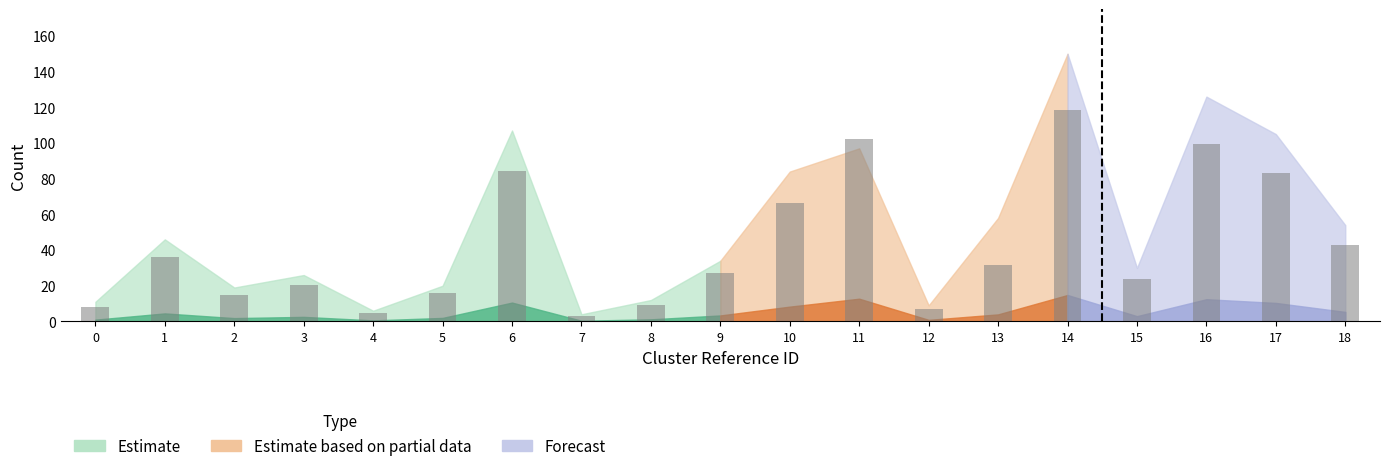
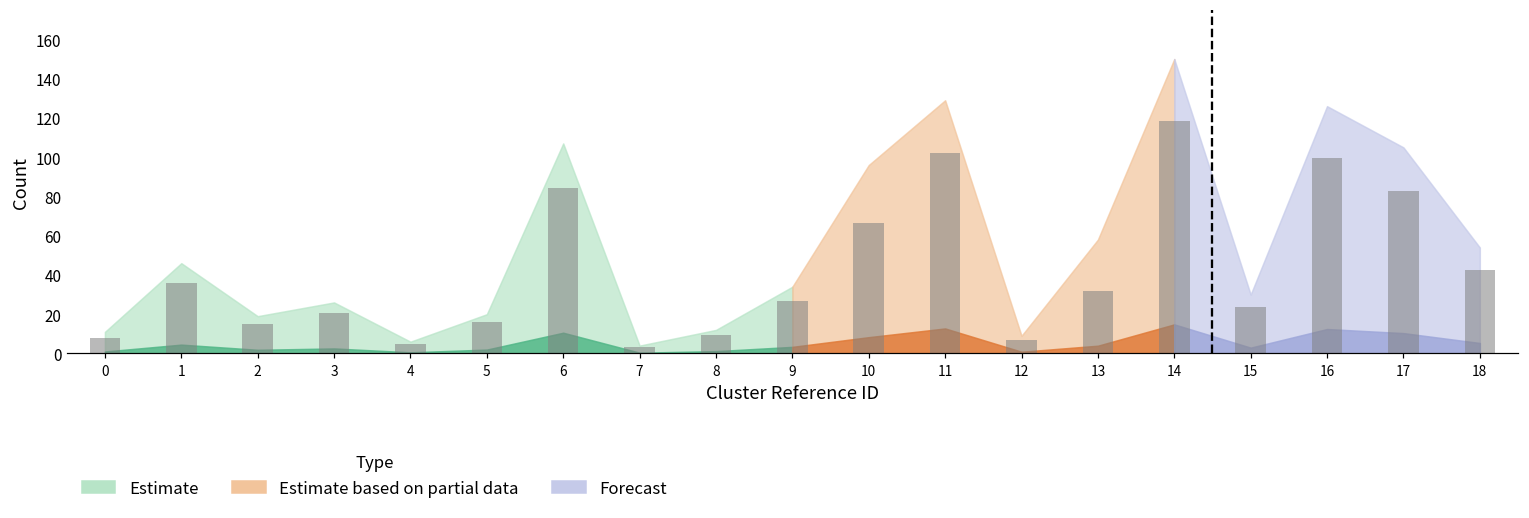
  {
    "Estimate based on partial data": {
-     "10": 84,
-     "11": 97,
+     "10": 96,
+     "11": 129,
      "12": 9,
      "13": 58
    }
  }
